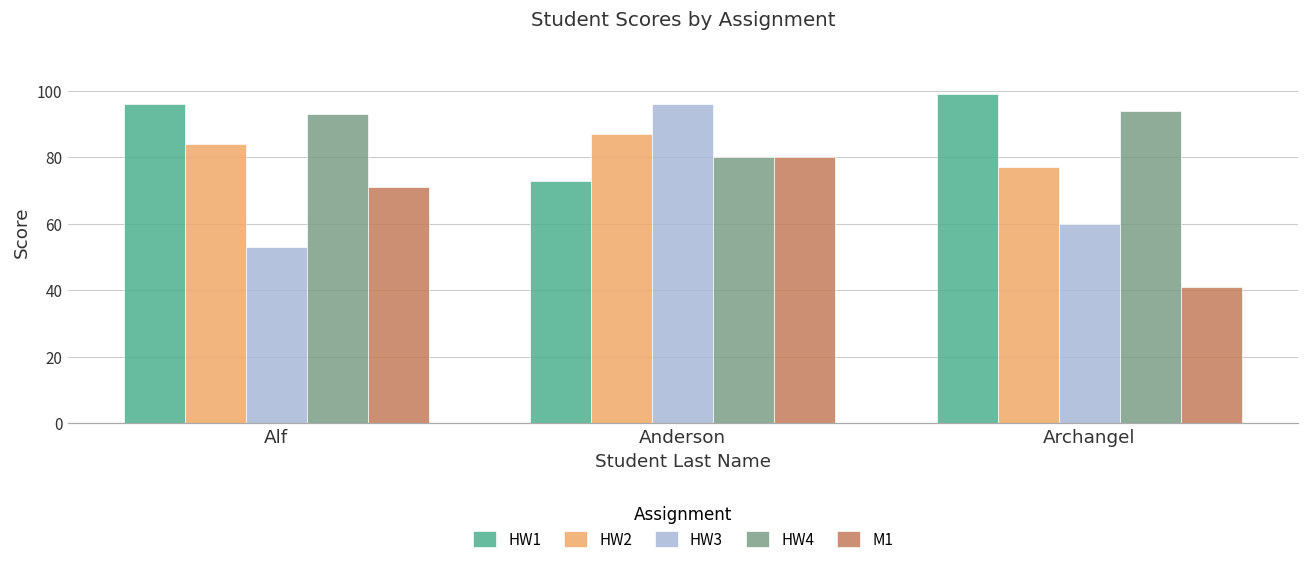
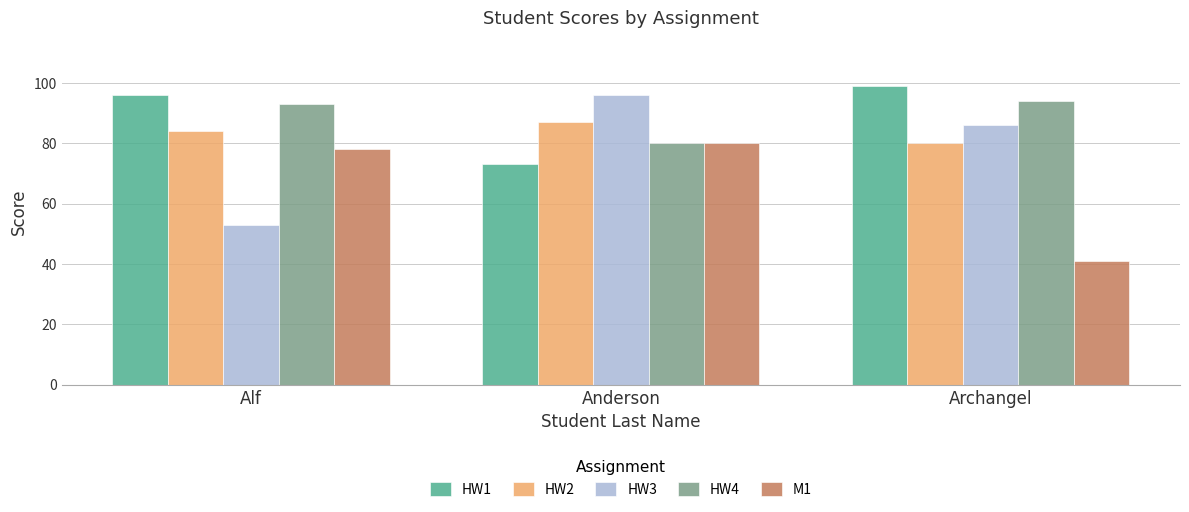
  {
    "HW2": {
      "Alf": 84,
      "Anderson": 87,
-     "Archangel": 77
+     "Archangel": 80
    },
    "HW3": {
      "Alf": 53,
      "Anderson": 96,
-     "Archangel": 60
+     "Archangel": 86
    },
    "M1": {
-     "Alf": 71,
+     "Alf": 78,
      "Anderson": 80,
      "Archangel": 41
    }
  }
